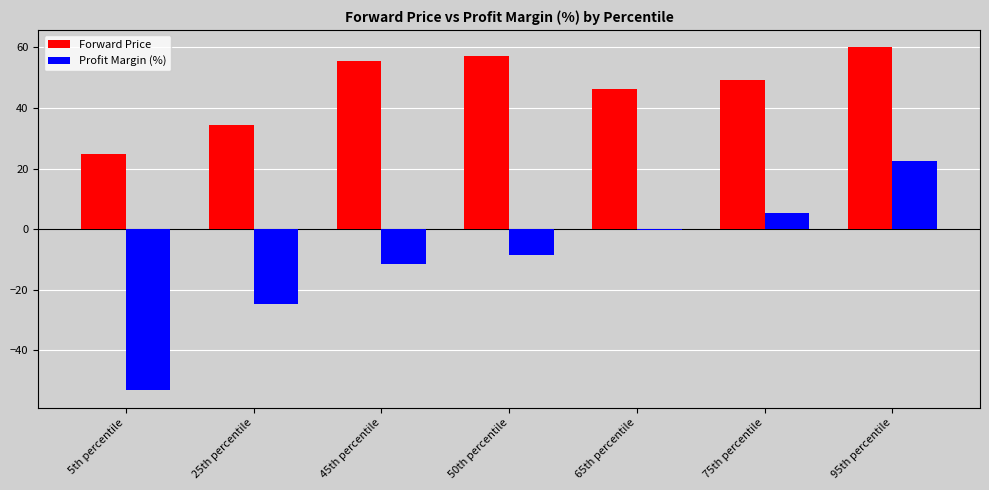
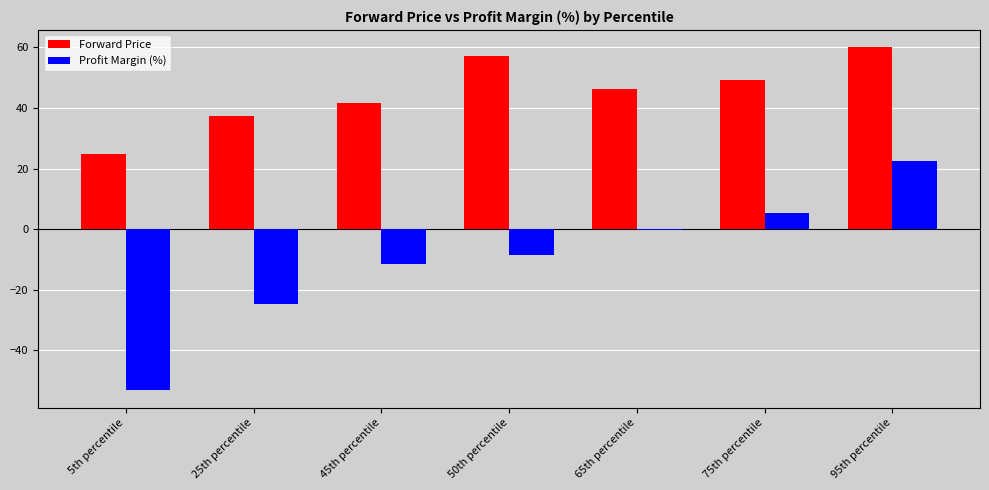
  {
    "Forward Price": {
      "5th percentile": 25,
-     "25th percentile": 34,
-     "45th percentile": 56,
+     "25th percentile": 37,
+     "45th percentile": 42,
      "50th percentile": 57,
      "65th percentile": 46,
      "75th percentile": 49,
      "95th percentile": 60
    },
    "Profit Margin (%)": {
      "5th percentile": -53,
      "25th percentile": -25,
      "45th percentile": -11,
      "50th percentile": -9,
      "75th percentile": 6,
      "95th percentile": 23
    }
  }
